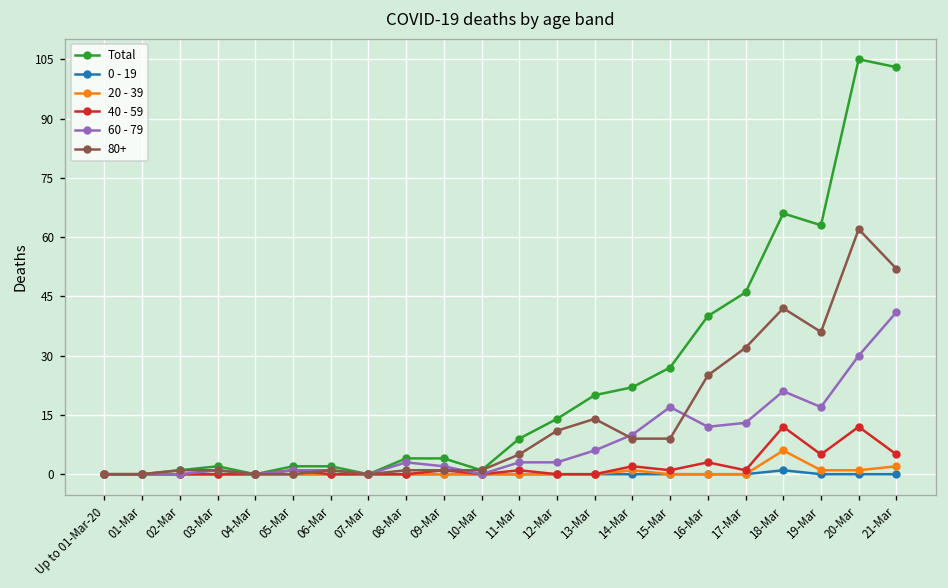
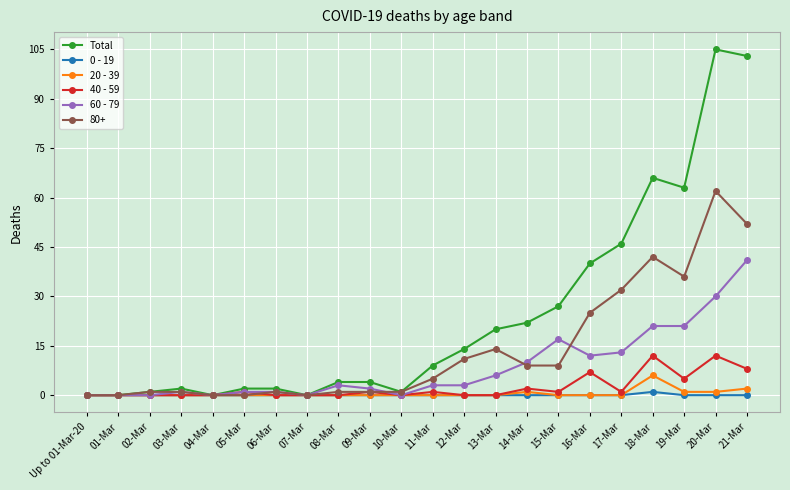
  {
    "Total": {
      "03-Mar": 2,
      "05-Mar": 2,
      "06-Mar": 2,
      "08-Mar": 4,
      "09-Mar": 4,
      "11-Mar": 9,
      "12-Mar": 14,
      "13-Mar": 20,
      "14-Mar": 22,
      "15-Mar": 27,
      "16-Mar": 40,
      "17-Mar": 46,
      "18-Mar": 66,
      "19-Mar": 63,
      "20-Mar": 105,
      "21-Mar": 103
    },
    "0 - 19": {
      "14-Mar": 0,
      "18-Mar": 1,
      "19-Mar": 0,
      "20-Mar": 0,
      "21-Mar": 0
    },
    "20 - 39": {
      "14-Mar": 1,
      "18-Mar": 6,
      "19-Mar": 1,
      "20-Mar": 1,
      "21-Mar": 2
    },
    "40 - 59": {
      "11-Mar": 1,
      "14-Mar": 2,
      "15-Mar": 1,
-     "16-Mar": 3,
+     "16-Mar": 7,
      "17-Mar": 1,
      "18-Mar": 12,
      "19-Mar": 5,
      "20-Mar": 12,
-     "21-Mar": 5
+     "21-Mar": 8
    },
    "60 - 79": {
      "08-Mar": 3,
      "09-Mar": 2,
      "11-Mar": 3,
      "12-Mar": 3,
      "13-Mar": 6,
      "14-Mar": 10,
      "15-Mar": 17,
      "16-Mar": 12,
      "17-Mar": 13,
      "18-Mar": 21,
-     "19-Mar": 17,
+     "19-Mar": 21,
      "20-Mar": 30,
      "21-Mar": 41
    },
    "80+": {
      "08-Mar": 1,
      "11-Mar": 5,
      "12-Mar": 11,
      "13-Mar": 14,
      "14-Mar": 9,
      "15-Mar": 9,
      "16-Mar": 25,
      "17-Mar": 32,
      "18-Mar": 42,
      "19-Mar": 36,
      "20-Mar": 62,
      "21-Mar": 52
    }
  }
